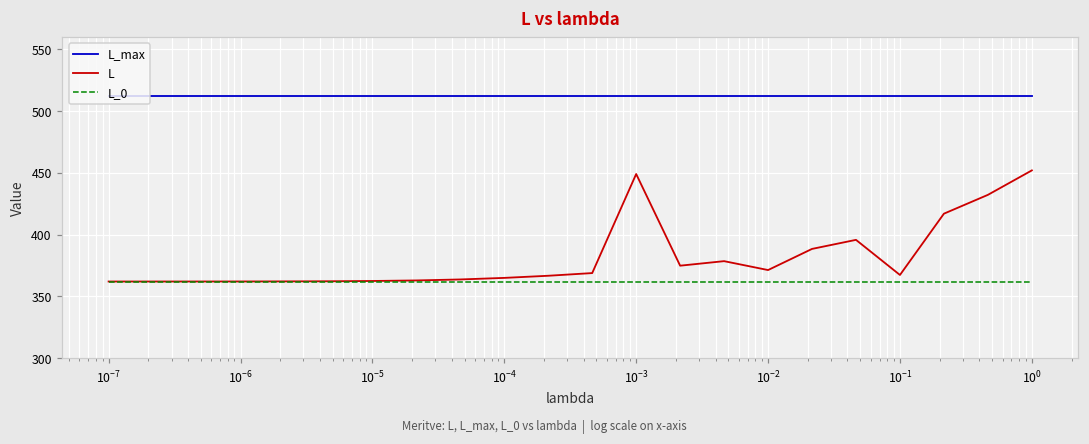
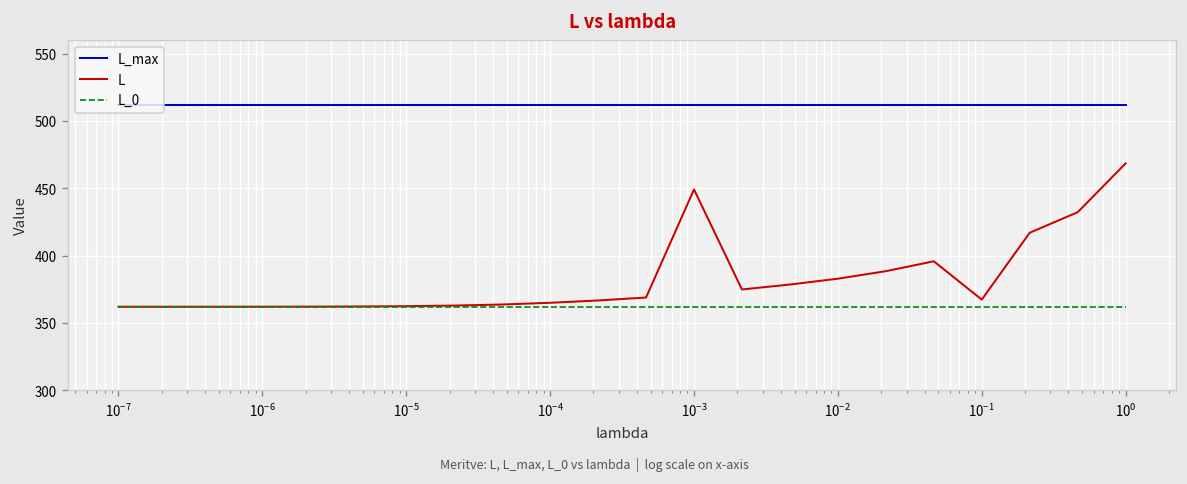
  {
    "L_max": {
      "10^-6": 512,
      "10^-5": 512,
      "10^-4": 512,
      "10^-3": 512,
      "10^-2": 512,
      "10^-1": 512,
      "10^0": 512
    },
    "L": {
      "10^-4": 365,
      "10^-3": 449,
-     "10^-2": 371,
+     "10^-2": 383,
      "10^-1": 367,
-     "10^0": 452
+     "10^0": 468
    },
    "L_0": {
      "10^-4": 362,
      "10^-3": 362,
      "10^-2": 362,
      "10^-1": 362,
      "10^0": 362
    }
  }
